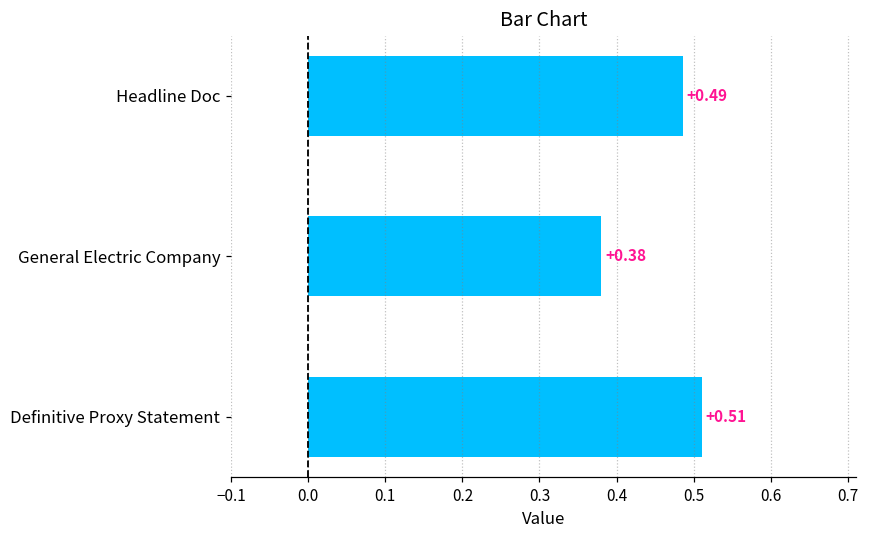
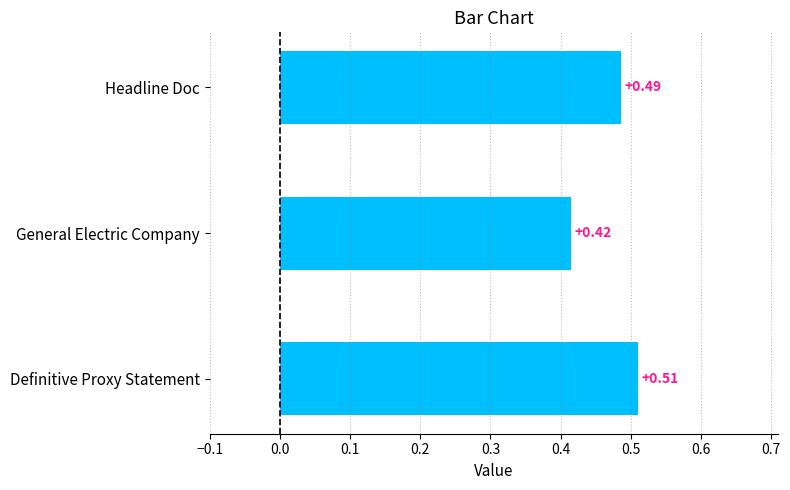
  {
    "Headline Doc": "+0.49",
-   "General Electric Company": "+0.38",
+   "General Electric Company": "+0.42",
    "Definitive Proxy Statement": "+0.51"
  }
